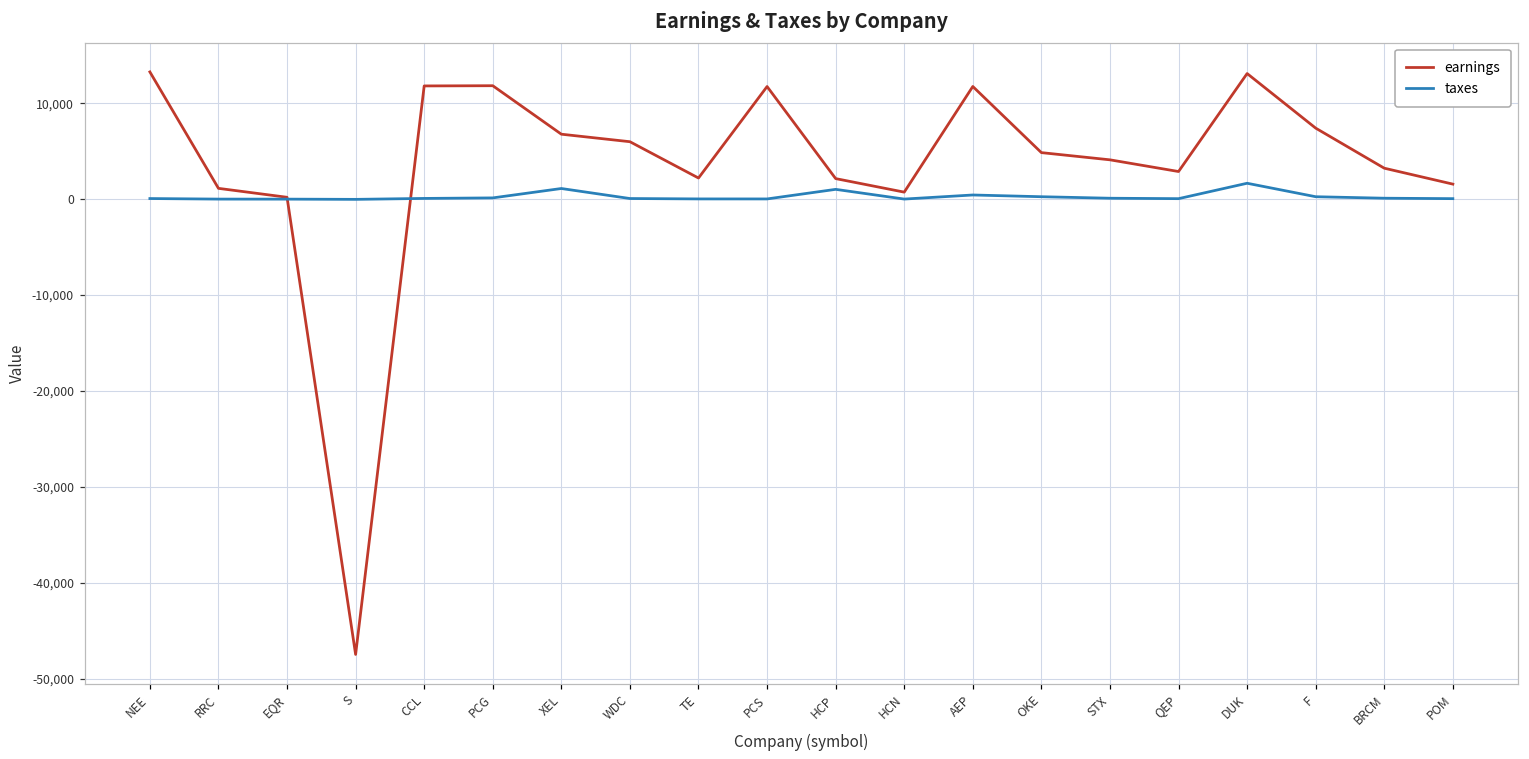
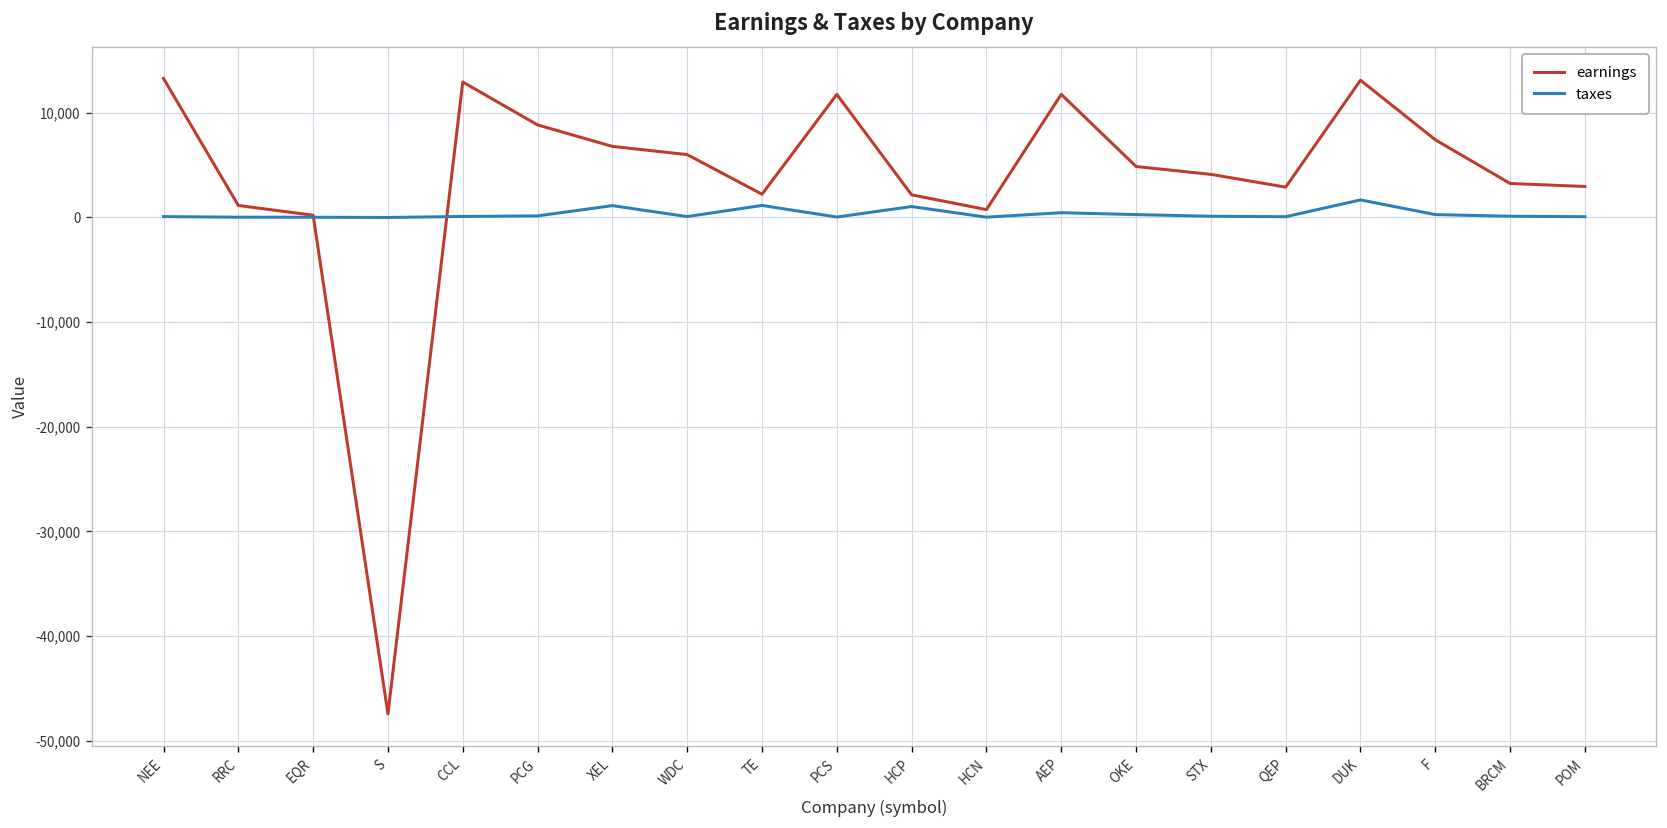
  {
    "earnings": {
      "NEE": "13,000",
      "RRC": "1,000",
      "S": "-47,000",
-     "CCL": "12,000",
-     "PCG": "12,000",
+     "CCL": "13,000",
+     "PCG": "9,000",
      "XEL": "7,000",
      "WDC": "6,000",
      "TE": "2,000",
      "PCS": "12,000",
      "HCP": "2,000",
      "HCN": "1,000",
      "AEP": "12,000",
      "OKE": "5,000",
      "STX": "4,000",
      "QEP": "3,000",
      "DUK": "13,000",
      "F": "7,000",
      "BRCM": "3,000",
-     "POM": "2,000"
+     "POM": "3,000"
    },
    "taxes": {
      "NEE": "0",
      "RRC": "0",
      "S": "0",
      "CCL": "0",
      "PCG": "0",
      "XEL": "1,000",
      "WDC": "0",
-     "TE": "0",
+     "TE": "1,000",
      "PCS": "0",
      "HCP": "1,000",
      "HCN": "0",
      "AEP": "0",
      "OKE": "0",
      "STX": "0",
      "QEP": "0",
      "DUK": "2,000",
      "F": "0",
      "BRCM": "0",
      "POM": "0"
    }
  }
